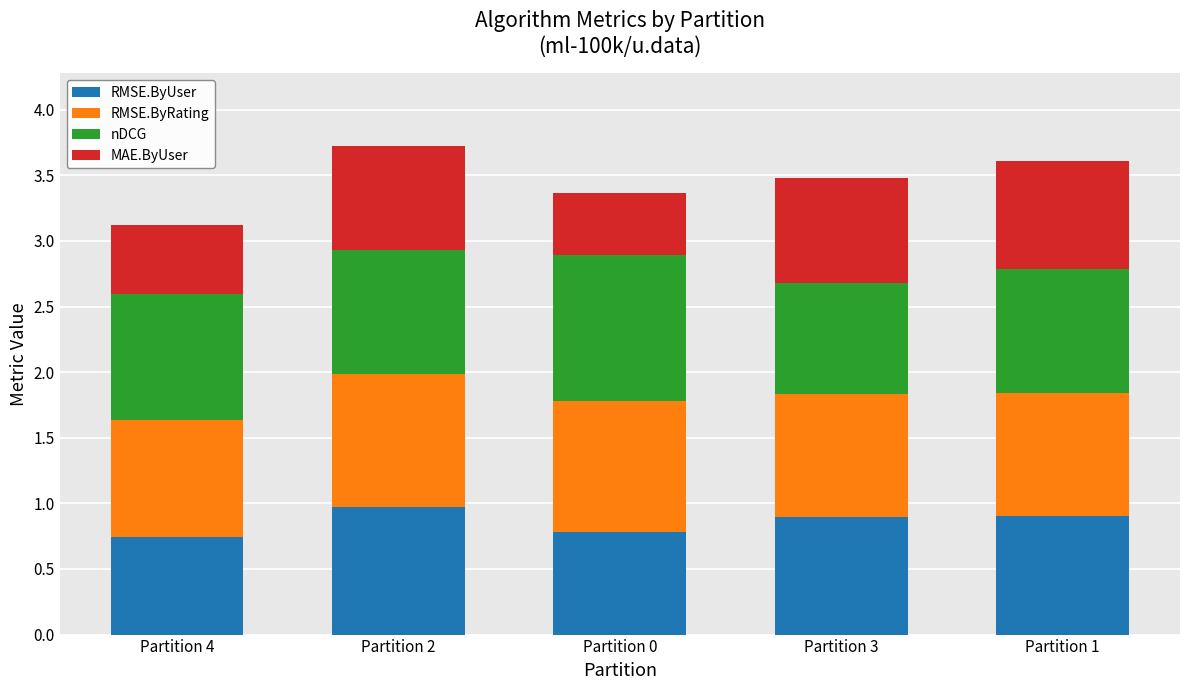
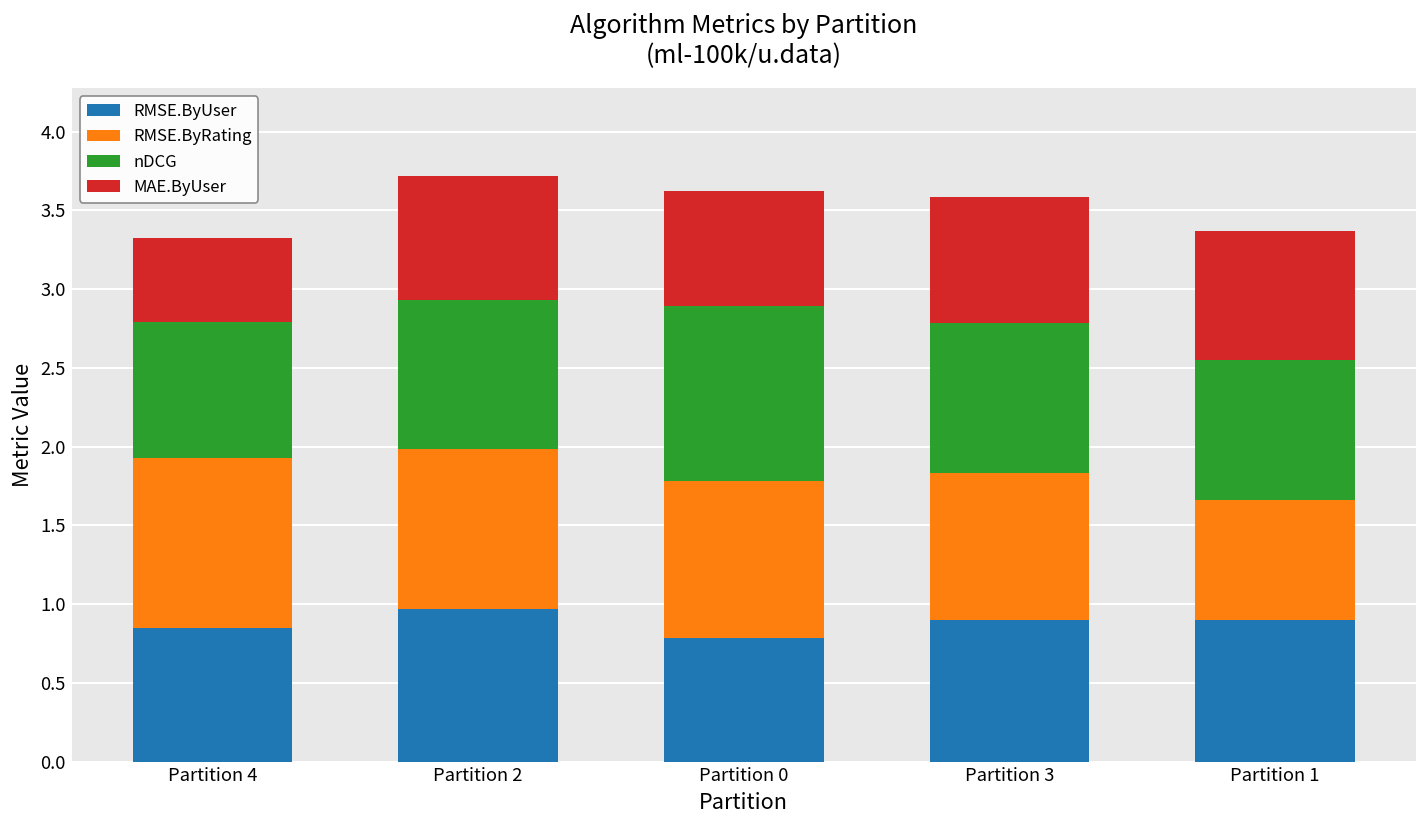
  {
    "RMSE.ByUser": {
-     "Partition 4": 0.75,
+     "Partition 4": 0.85,
      "Partition 2": 0.97,
      "Partition 0": 0.79,
      "Partition 3": 0.90,
      "Partition 1": 0.90
    },
    "RMSE.ByRating": {
-     "Partition 4": 0.89,
+     "Partition 4": 1.08,
      "Partition 2": 1.01,
      "Partition 0": 1.00,
      "Partition 3": 0.94,
-     "Partition 1": 0.94
+     "Partition 1": 0.76
    },
    "nDCG": {
-     "Partition 4": 0.96,
+     "Partition 4": 0.86,
      "Partition 2": 0.95,
      "Partition 0": 1.11,
-     "Partition 3": 0.85,
-     "Partition 1": 0.95
+     "Partition 3": 0.95,
+     "Partition 1": 0.89
    },
    "MAE.ByUser": {
      "Partition 4": 0.53,
      "Partition 2": 0.79,
-     "Partition 0": 0.47,
+     "Partition 0": 0.73,
      "Partition 3": 0.80,
      "Partition 1": 0.82
    }
  }
